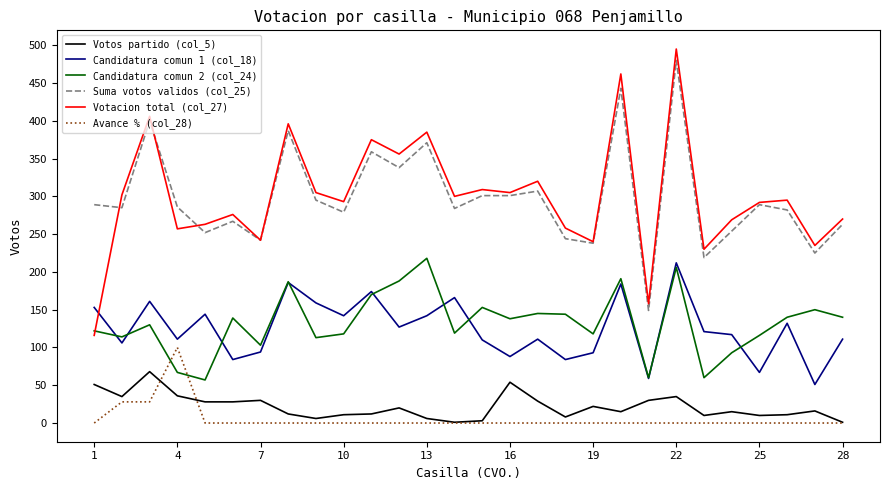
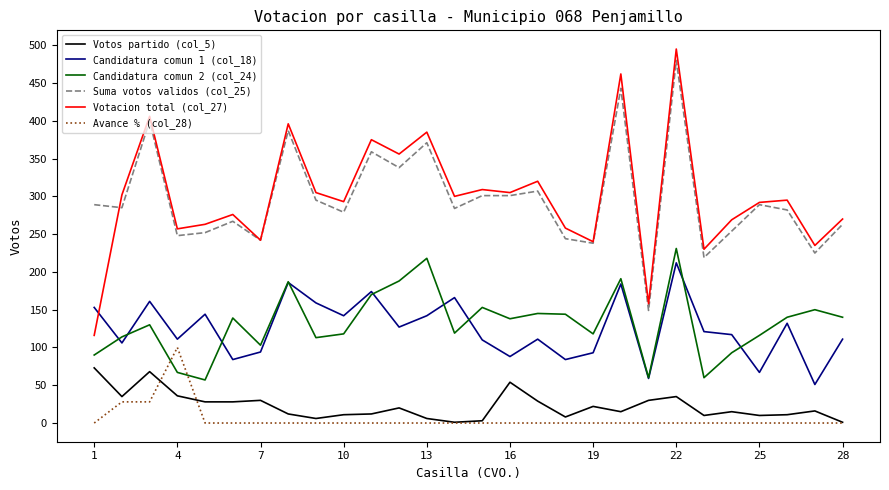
  {
    "Votos partido (col_5)": {
-     "1": 50,
+     "1": 70,
      "4": 40,
      "7": 30,
      "10": 10,
      "13": 10,
      "16": 50,
      "19": 20,
      "22": 40,
      "25": 10
    },
    "Candidatura comun 1 (col_18)": {
      "1": 150,
      "4": 110,
      "7": 90,
      "10": 140,
      "13": 140,
      "16": 90,
      "19": 90,
      "22": 210,
      "25": 70,
      "28": 110
    },
    "Candidatura comun 2 (col_24)": {
-     "1": 120,
+     "1": 90,
      "4": 70,
      "7": 100,
      "10": 120,
      "13": 220,
      "16": 140,
      "19": 120,
-     "22": 210,
+     "22": 230,
      "25": 120,
      "28": 140
    },
    "Suma votos validos (col_25)": {
      "1": 290,
-     "4": 290,
+     "4": 250,
      "10": 280,
      "13": 370,
      "16": 300,
      "22": 480,
      "28": 260
    },
    "Votacion total (col_27)": {
      "1": 120,
      "4": 260,
      "10": 290,
      "13": 390,
      "16": 310,
      "22": 500,
      "28": 270
    },
    "Avance % (col_28)": {
      "1": 0,
      "4": 100,
      "7": 0,
      "10": 0,
      "13": 0,
      "16": 0,
      "19": 0,
      "22": 0,
      "25": 0
    }
  }
